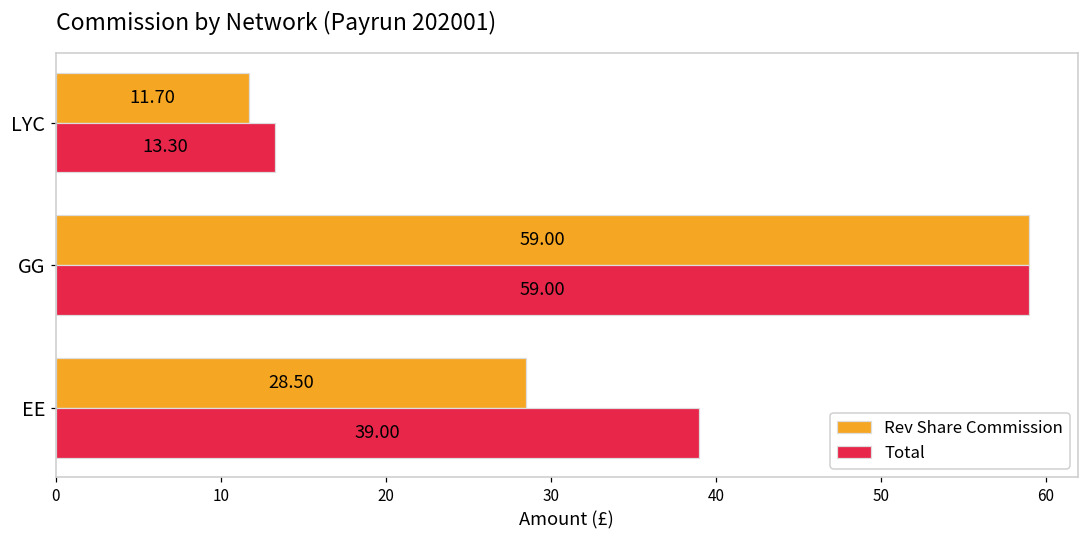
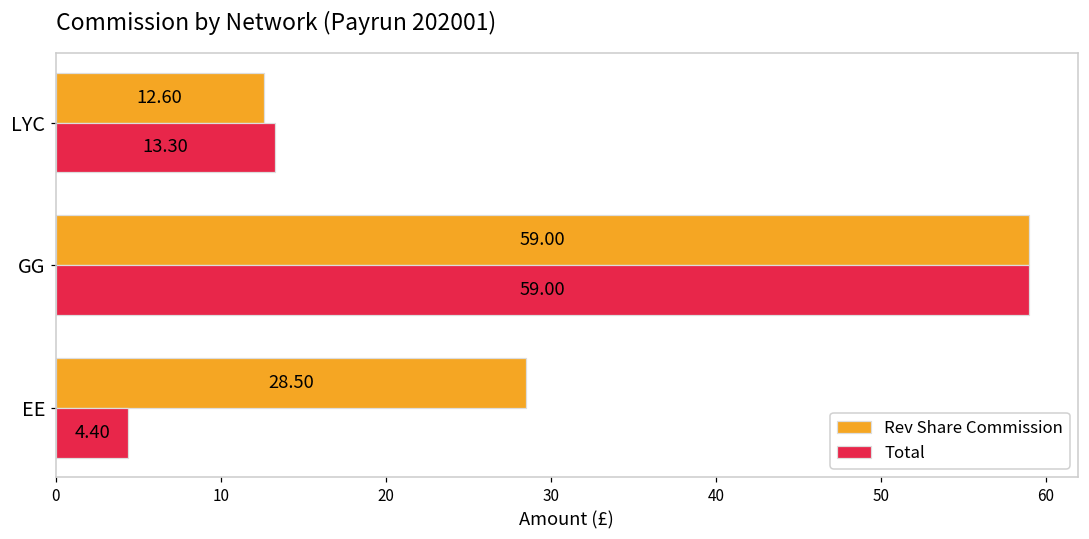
  {
    "Rev Share Commission": {
-     "LYC": 11.70,
+     "LYC": 12.60,
      "GG": 59.00,
      "EE": 28.50
    },
    "Total": {
      "LYC": 13.30,
      "GG": 59.00,
-     "EE": 39.00
+     "EE": 4.40
    }
  }
